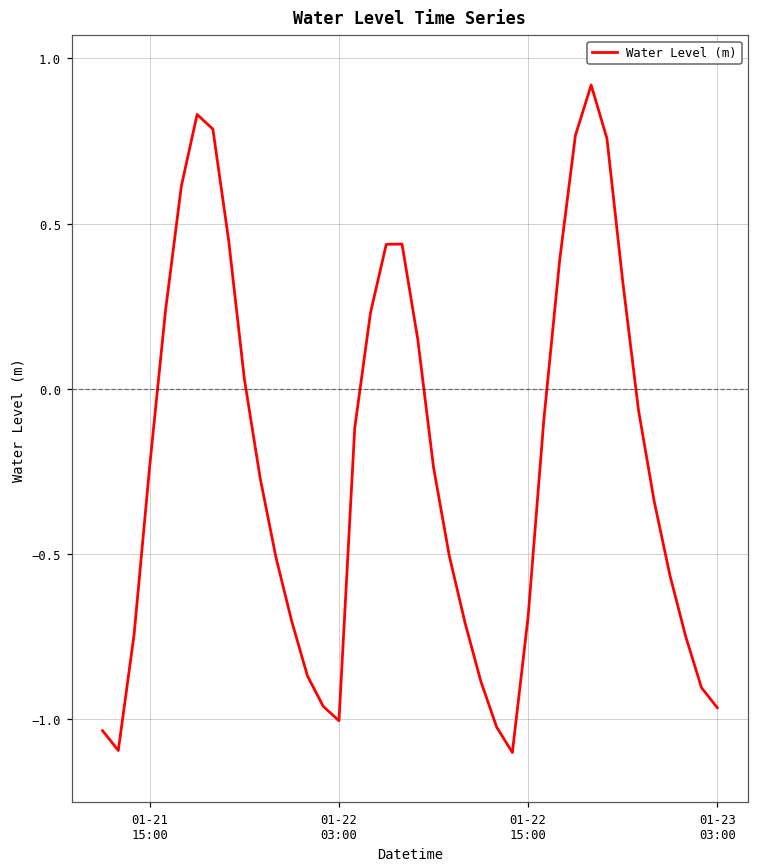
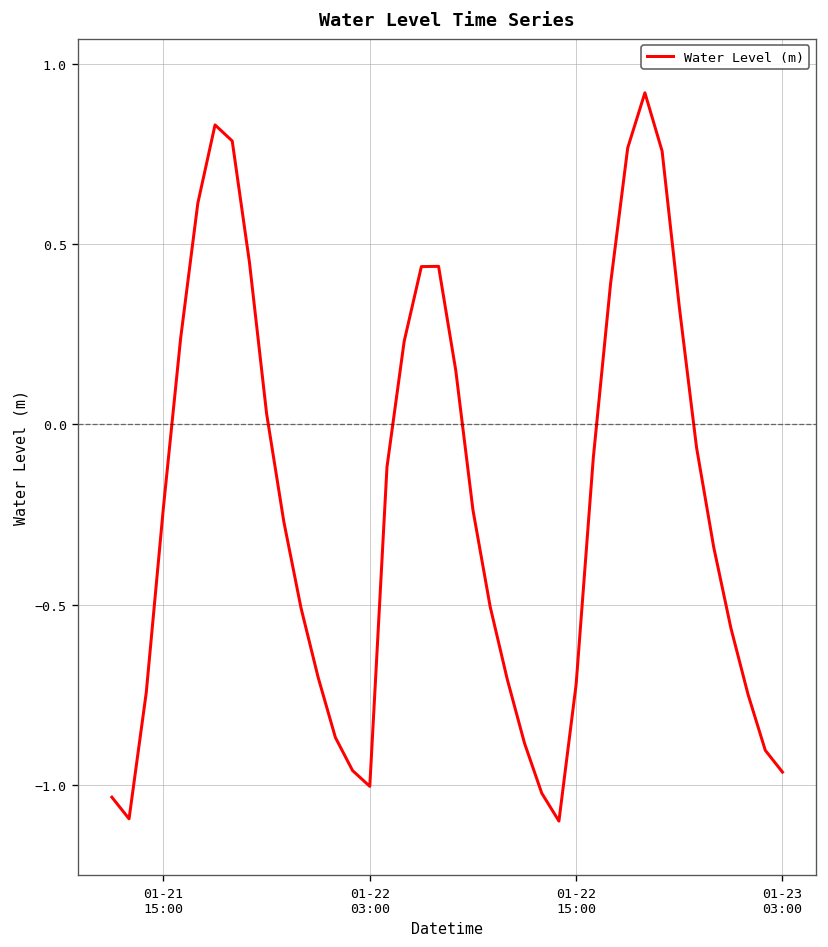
  {
    "01-21 15:00": -0.23,
    "01-22 03:00": -1.00,
-   "01-22 15:00": -0.69,
+   "01-22 15:00": -0.72,
    "01-23 03:00": -0.96
  }
